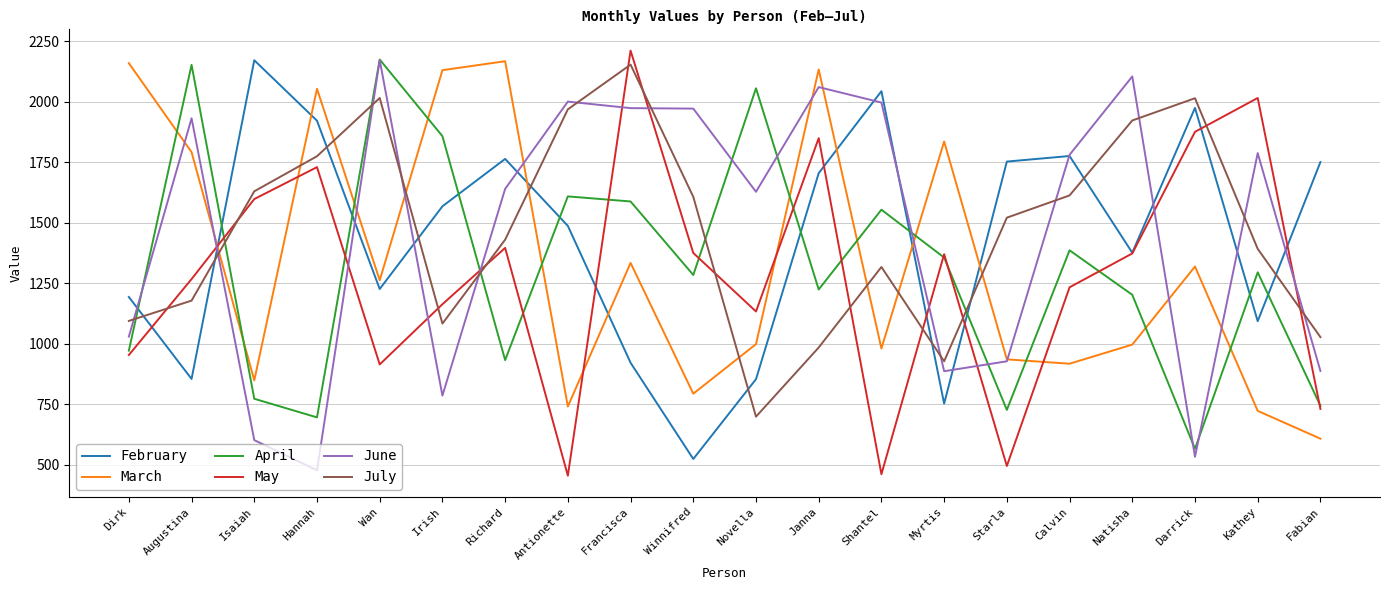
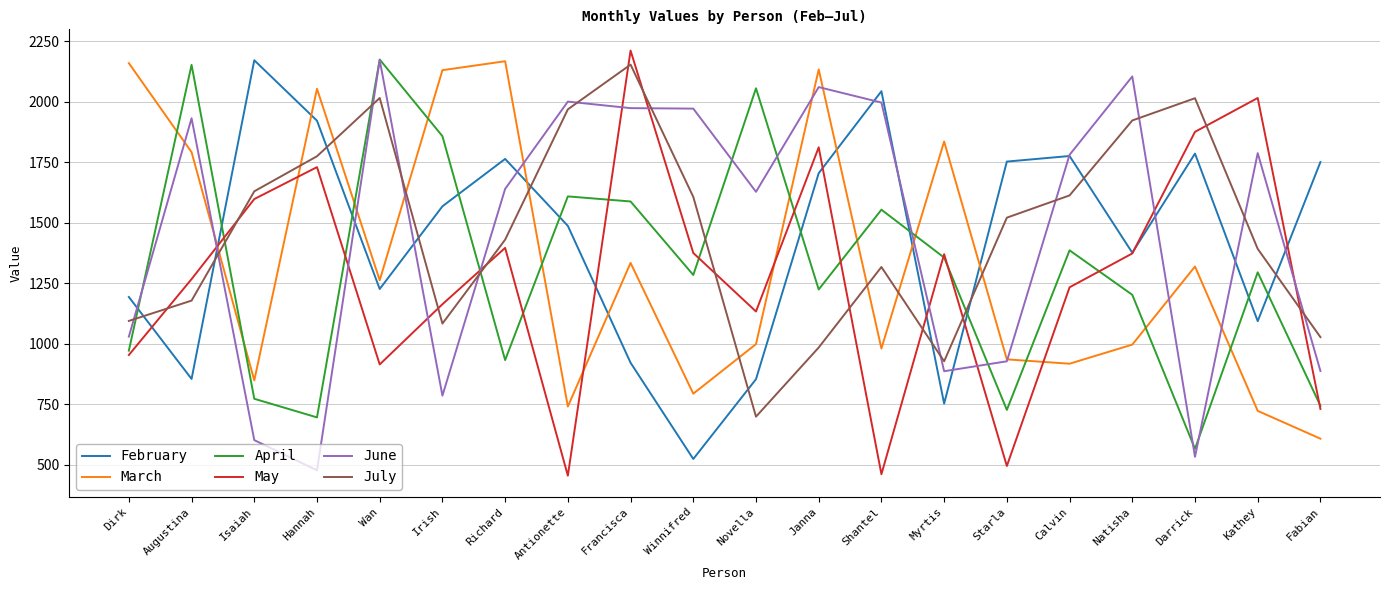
  {
    "February": {
      "Dirk": 1190,
      "Augustina": 850,
      "Isaiah": 2170,
      "Hannah": 1920,
      "Wan": 1230,
      "Irish": 1570,
      "Richard": 1760,
      "Antionette": 1490,
      "Francisca": 920,
      "Winnifred": 520,
      "Novella": 850,
      "Janna": 1710,
      "Shantel": 2040,
      "Myrtis": 750,
      "Starla": 1750,
-     "Darrick": 1980,
+     "Darrick": 1790,
      "Kathey": 1090,
      "Fabian": 1750
    },
    "March": {
      "Dirk": 2160,
      "Augustina": 1790,
      "Isaiah": 850,
      "Hannah": 2050,
      "Wan": 1260,
      "Irish": 2130,
      "Richard": 2170,
      "Antionette": 740,
      "Francisca": 1330,
      "Winnifred": 790,
      "Novella": 1000,
      "Janna": 2130,
      "Shantel": 980,
      "Myrtis": 1840,
      "Calvin": 920,
      "Natisha": 1000,
      "Darrick": 1320,
      "Kathey": 720,
      "Fabian": 610
    },
    "April": {
      "Dirk": 970,
      "Augustina": 2150,
      "Isaiah": 770,
      "Hannah": 700,
      "Irish": 1860,
      "Richard": 930,
      "Antionette": 1610,
      "Francisca": 1590,
      "Winnifred": 1280,
      "Novella": 2060,
      "Janna": 1220,
      "Shantel": 1550,
      "Myrtis": 1360,
      "Starla": 730,
      "Calvin": 1390,
      "Natisha": 1200,
      "Darrick": 570,
      "Kathey": 1300,
      "Fabian": 740
    },
    "May": {
      "Dirk": 950,
      "Augustina": 1270,
      "Isaiah": 1600,
      "Hannah": 1730,
      "Wan": 910,
      "Irish": 1160,
      "Richard": 1400,
      "Antionette": 450,
      "Francisca": 2210,
      "Winnifred": 1380,
      "Novella": 1130,
-     "Janna": 1850,
+     "Janna": 1810,
      "Shantel": 460,
      "Myrtis": 1370,
      "Starla": 490,
      "Calvin": 1230,
      "Darrick": 1880,
      "Kathey": 2020,
      "Fabian": 730
    },
    "June": {
      "Dirk": 1030,
      "Augustina": 1930,
      "Isaiah": 600,
      "Irish": 790,
      "Richard": 1640,
      "Antionette": 2000,
      "Francisca": 1970,
      "Winnifred": 1970,
      "Novella": 1630,
      "Janna": 2060,
      "Shantel": 2000,
      "Myrtis": 890,
      "Natisha": 2110,
      "Darrick": 530,
      "Kathey": 1790,
      "Fabian": 890
    },
    "July": {
      "Dirk": 1090,
      "Augustina": 1180,
      "Isaiah": 1630,
      "Hannah": 1780,
      "Wan": 2020,
      "Irish": 1080,
      "Richard": 1430,
      "Antionette": 1970,
      "Francisca": 2150,
      "Winnifred": 1610,
      "Novella": 700,
      "Janna": 980,
      "Shantel": 1320,
      "Myrtis": 930,
      "Starla": 1520,
      "Calvin": 1610,
      "Natisha": 1920,
      "Darrick": 2020,
      "Kathey": 1390,
      "Fabian": 1030
    }
  }
